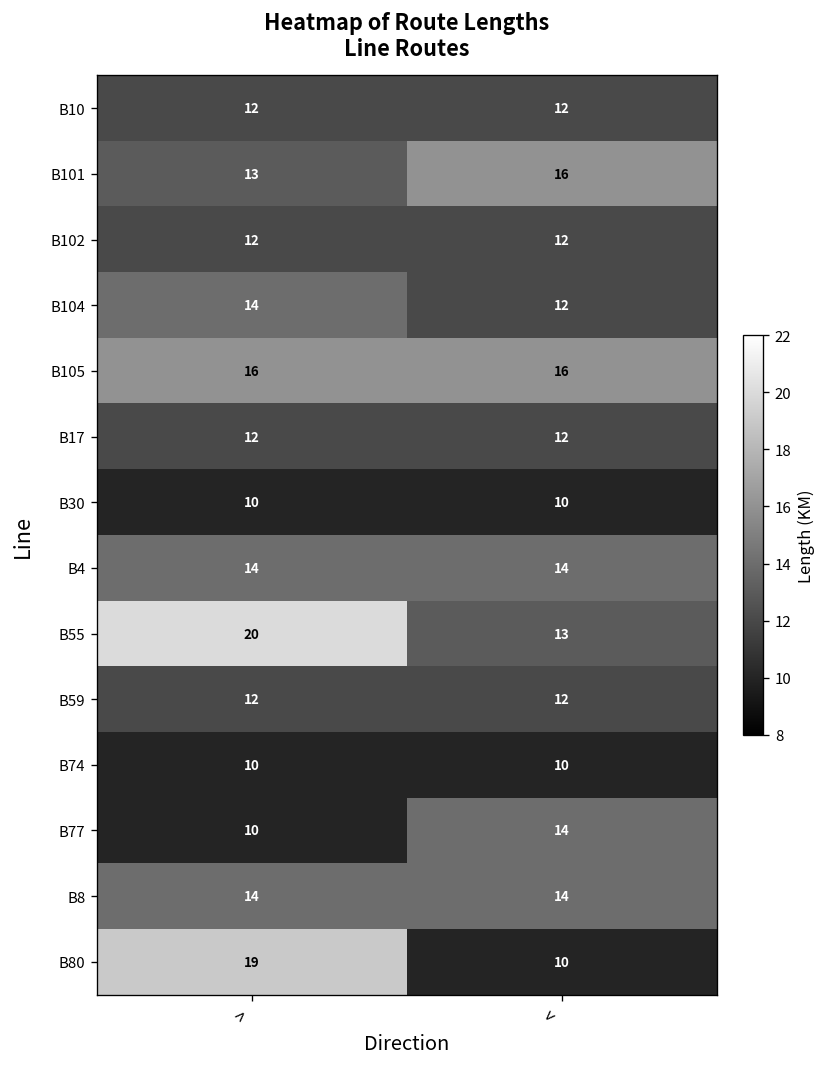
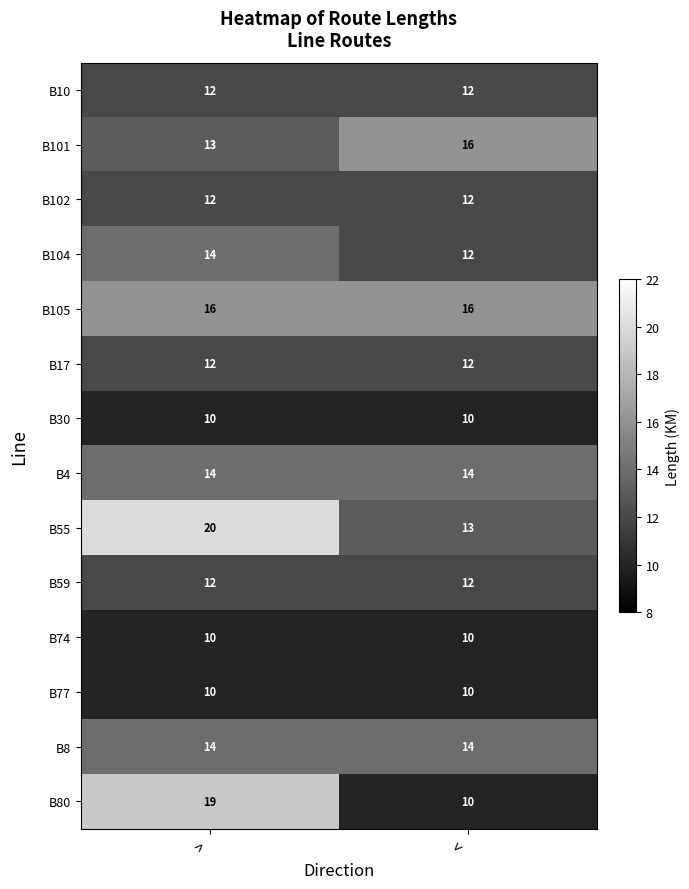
  {
    "B10": {
      ">": 12,
      "<": 12
    },
    "B101": {
      ">": 13,
      "<": 16
    },
    "B102": {
      ">": 12,
      "<": 12
    },
    "B104": {
      ">": 14,
      "<": 12
    },
    "B105": {
      ">": 16,
      "<": 16
    },
    "B17": {
      ">": 12,
      "<": 12
    },
    "B30": {
      ">": 10,
      "<": 10
    },
    "B4": {
      ">": 14,
      "<": 14
    },
    "B55": {
      ">": 20,
      "<": 13
    },
    "B59": {
      ">": 12,
      "<": 12
    },
    "B74": {
      ">": 10,
      "<": 10
    },
    "B77": {
      ">": 10,
-     "<": 14
+     "<": 10
    },
    "B8": {
      ">": 14,
      "<": 14
    },
    "B80": {
      ">": 19,
      "<": 10
    }
  }
